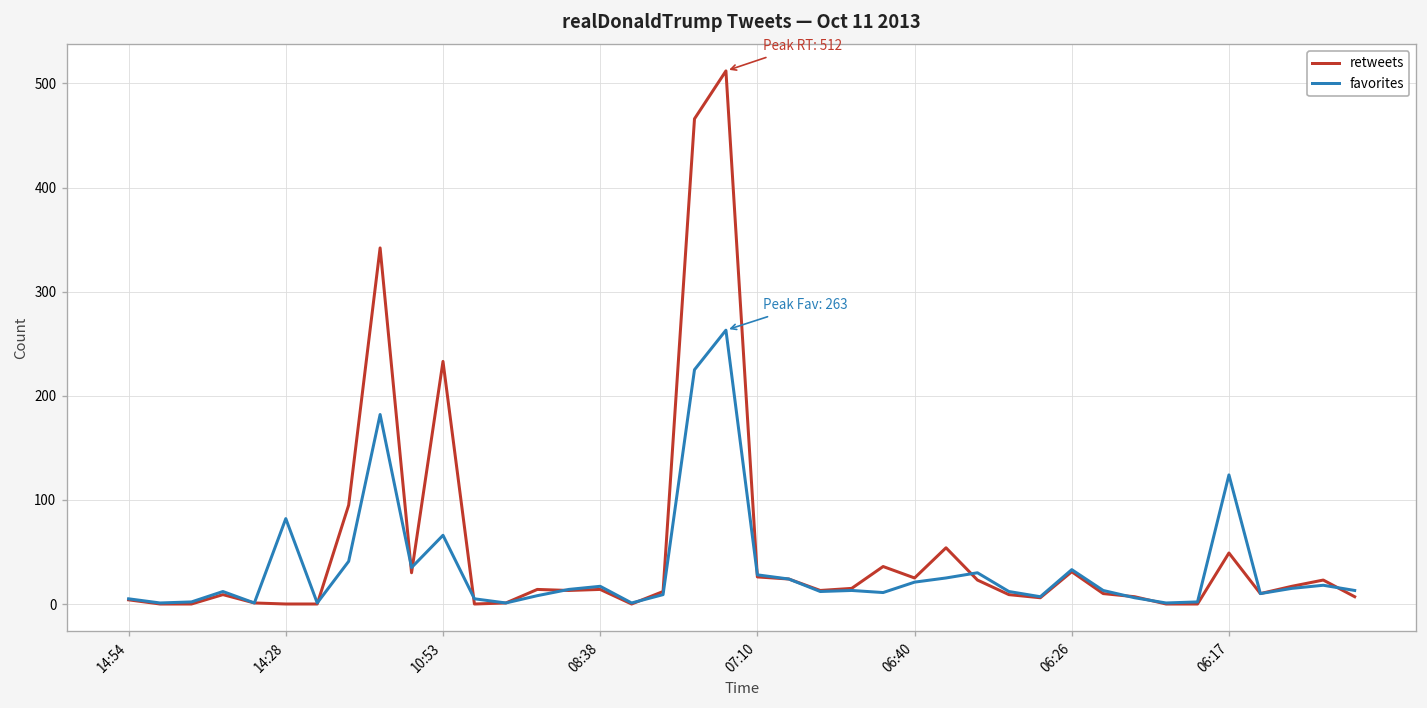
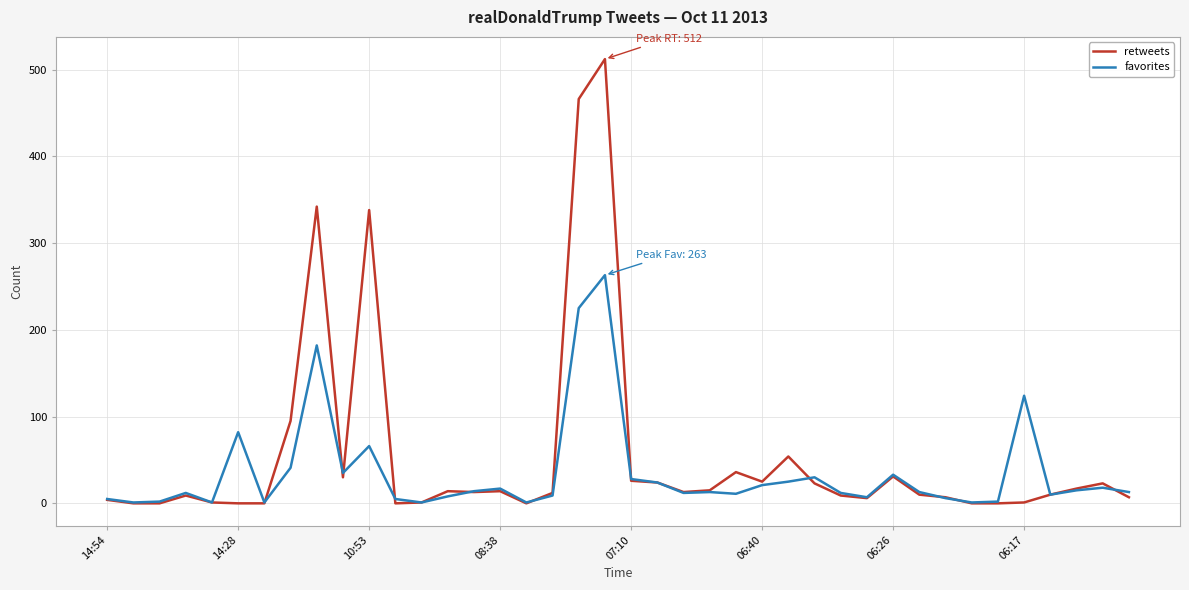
  {
    "retweets": {
      "14:28": 0,
-     "10:53": 230,
+     "10:53": 340,
      "08:38": 10,
      "06:40": 30,
-     "06:17": 50
+     "06:17": 0
    },
    "favorites": {
      "14:28": 80,
      "10:53": 70,
      "08:38": 20,
      "06:40": 20,
      "06:17": 120
    }
  }
